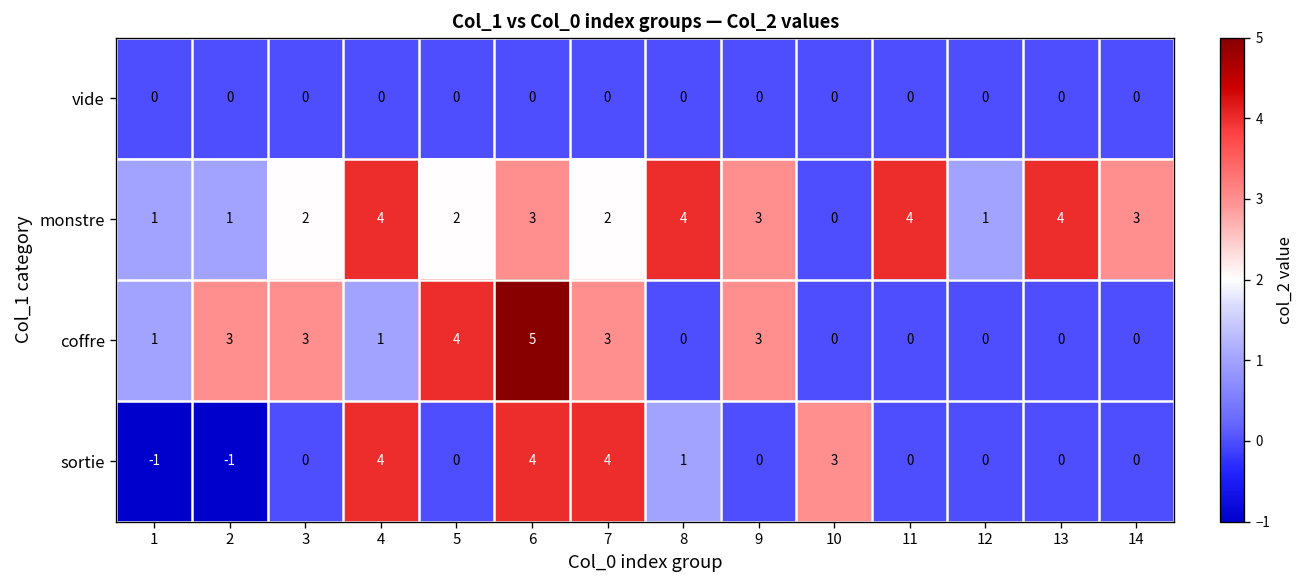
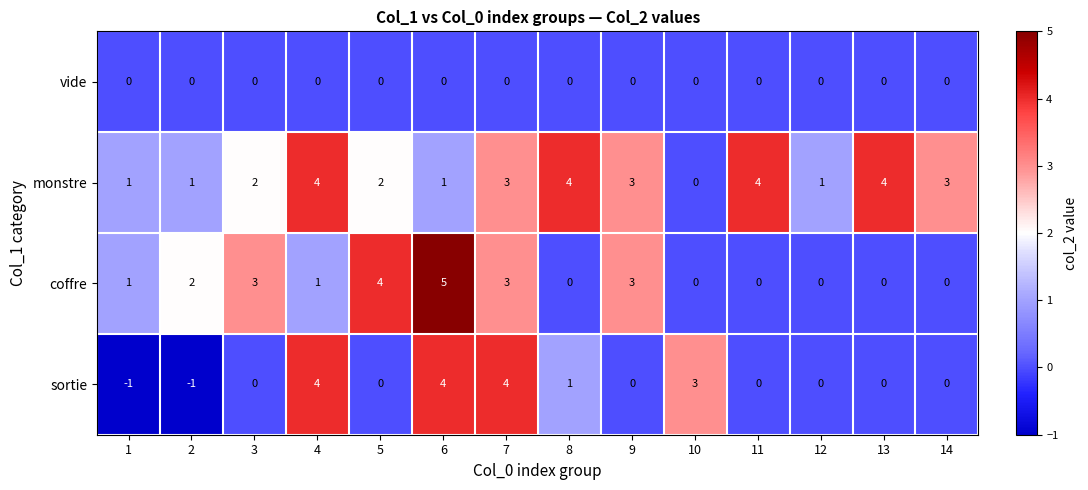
  {
    "vide": {
      "1": 0,
      "2": 0,
      "3": 0,
      "4": 0,
      "5": 0,
      "6": 0,
      "7": 0,
      "8": 0,
      "9": 0,
      "10": 0,
      "11": 0,
      "12": 0,
      "13": 0,
      "14": 0
    },
    "monstre": {
      "1": 1,
      "2": 1,
      "3": 2,
      "4": 4,
      "5": 2,
-     "6": 3,
-     "7": 2,
+     "6": 1,
+     "7": 3,
      "8": 4,
      "9": 3,
      "10": 0,
      "11": 4,
      "12": 1,
      "13": 4,
      "14": 3
    },
    "coffre": {
      "1": 1,
-     "2": 3,
+     "2": 2,
      "3": 3,
      "4": 1,
      "5": 4,
      "6": 5,
      "7": 3,
      "8": 0,
      "9": 3,
      "10": 0,
      "11": 0,
      "12": 0,
      "13": 0,
      "14": 0
    },
    "sortie": {
      "1": -1,
      "2": -1,
      "3": 0,
      "4": 4,
      "5": 0,
      "6": 4,
      "7": 4,
      "8": 1,
      "9": 0,
      "10": 3,
      "11": 0,
      "12": 0,
      "13": 0,
      "14": 0
    }
  }
